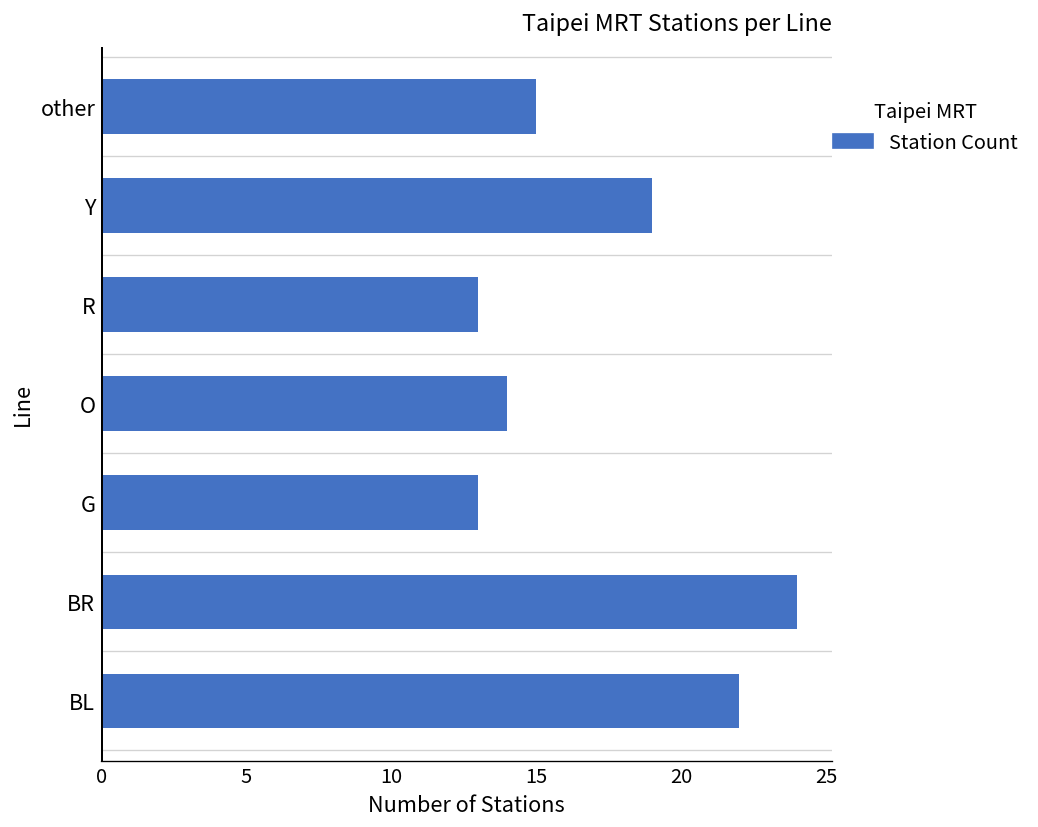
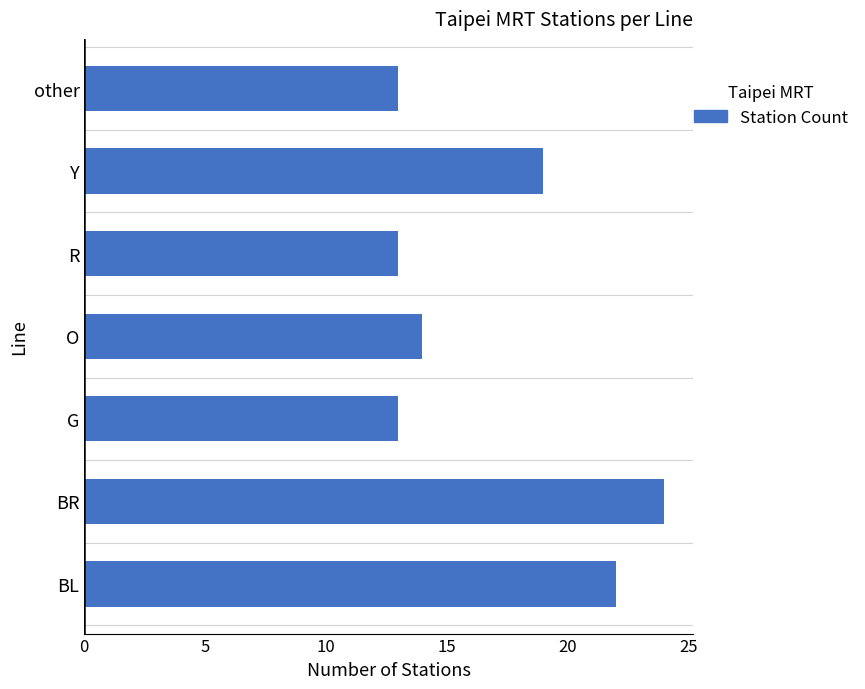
  {
-   "other": 15,
+   "other": 13,
    "Y": 19,
    "R": 13,
    "O": 14,
    "G": 13,
    "BR": 24,
    "BL": 22
  }
